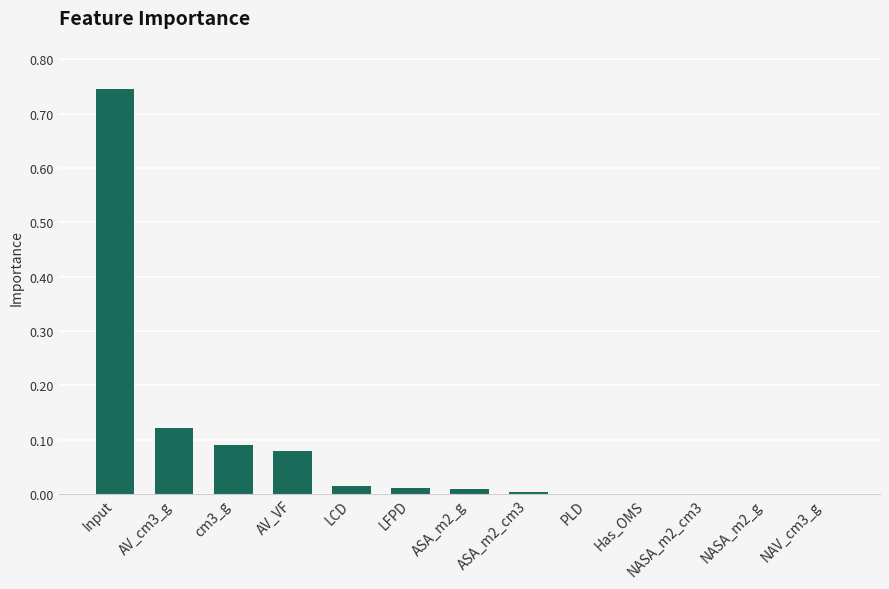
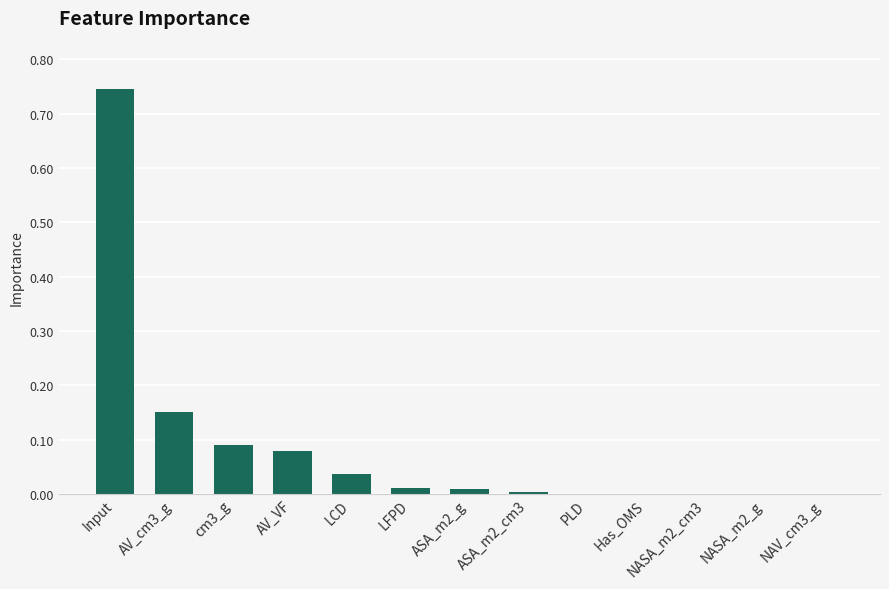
  {
    "Input": 0.74,
-   "AV_cm3_g": 0.12,
+   "AV_cm3_g": 0.15,
    "cm3_g": 0.09,
    "AV_VF": 0.08,
-   "LCD": 0.01,
+   "LCD": 0.04,
    "LFPD": 0.01,
    "ASA_m2_g": 0.01
  }
